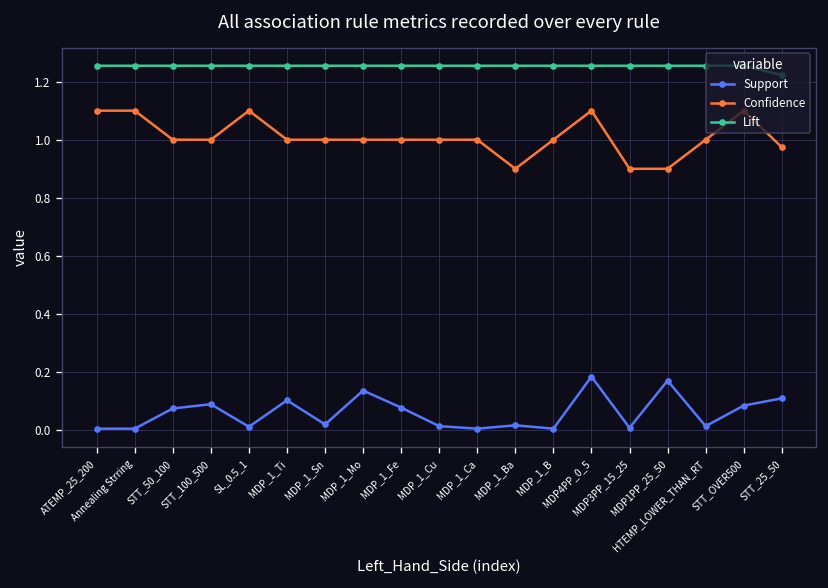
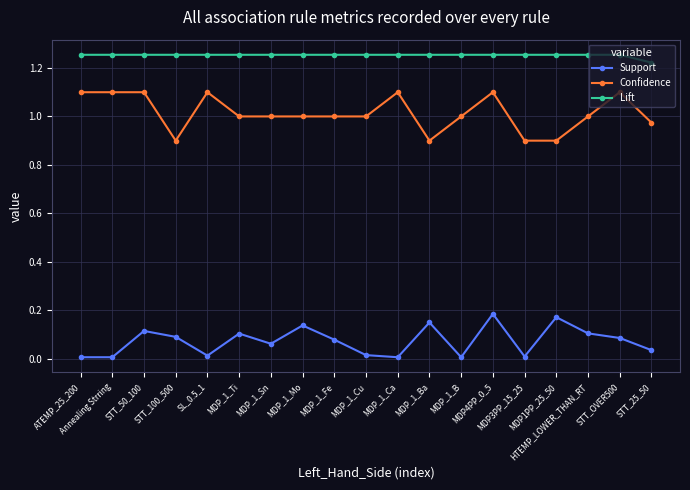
  {
    "Support": {
      "ATEMP_25_200": 0.01,
      "Annealing Strring": 0.01,
-     "STT_50_100": 0.08,
+     "STT_50_100": 0.11,
      "STT_100_500": 0.09,
      "SL_0.5_1": 0.01,
      "MDP_1_Ti": 0.10,
-     "MDP_1_Sn": 0.02,
+     "MDP_1_Sn": 0.06,
      "MDP_1_Mo": 0.14,
      "MDP_1_Fe": 0.08,
      "MDP_1_Cu": 0.01,
      "MDP_1_Ca": 0.01,
-     "MDP_1_Ba": 0.02,
+     "MDP_1_Ba": 0.15,
      "MDP_1_B": 0.01,
      "MDP4PP_0_5": 0.18,
      "MDP3PP_15_25": 0.01,
      "MDP1PP_25_50": 0.17,
-     "HTEMP_LOWER_THAN_RT": 0.01,
+     "HTEMP_LOWER_THAN_RT": 0.10,
      "STT_OVER500": 0.09,
-     "STT_25_50": 0.11
+     "STT_25_50": 0.04
    },
    "Confidence": {
      "ATEMP_25_200": 1.1,
      "Annealing Strring": 1.1,
-     "STT_50_100": 1.0,
-     "STT_100_500": 1.0,
+     "STT_50_100": 1.1,
+     "STT_100_500": 0.9,
      "SL_0.5_1": 1.1,
      "MDP_1_Ti": 1.0,
      "MDP_1_Sn": 1.0,
      "MDP_1_Mo": 1.0,
      "MDP_1_Fe": 1.0,
      "MDP_1_Cu": 1.0,
-     "MDP_1_Ca": 1.0,
+     "MDP_1_Ca": 1.1,
      "MDP_1_Ba": 0.9,
      "MDP_1_B": 1.0,
      "MDP4PP_0_5": 1.1,
      "MDP3PP_15_25": 0.9,
      "MDP1PP_25_50": 0.9,
      "HTEMP_LOWER_THAN_RT": 1.0,
      "STT_25_50": 0.97
    },
    "Lift": {
      "ATEMP_25_200": 1.25,
      "Annealing Strring": 1.25,
      "STT_50_100": 1.25,
      "STT_100_500": 1.25,
      "SL_0.5_1": 1.25,
      "MDP_1_Ti": 1.25,
      "MDP_1_Sn": 1.25,
      "MDP_1_Mo": 1.25,
      "MDP_1_Fe": 1.25,
      "MDP_1_Cu": 1.25,
      "MDP_1_Ca": 1.25,
      "MDP_1_Ba": 1.25,
      "MDP_1_B": 1.25,
      "MDP4PP_0_5": 1.25,
      "MDP3PP_15_25": 1.25,
      "MDP1PP_25_50": 1.25,
      "HTEMP_LOWER_THAN_RT": 1.25
    }
  }
